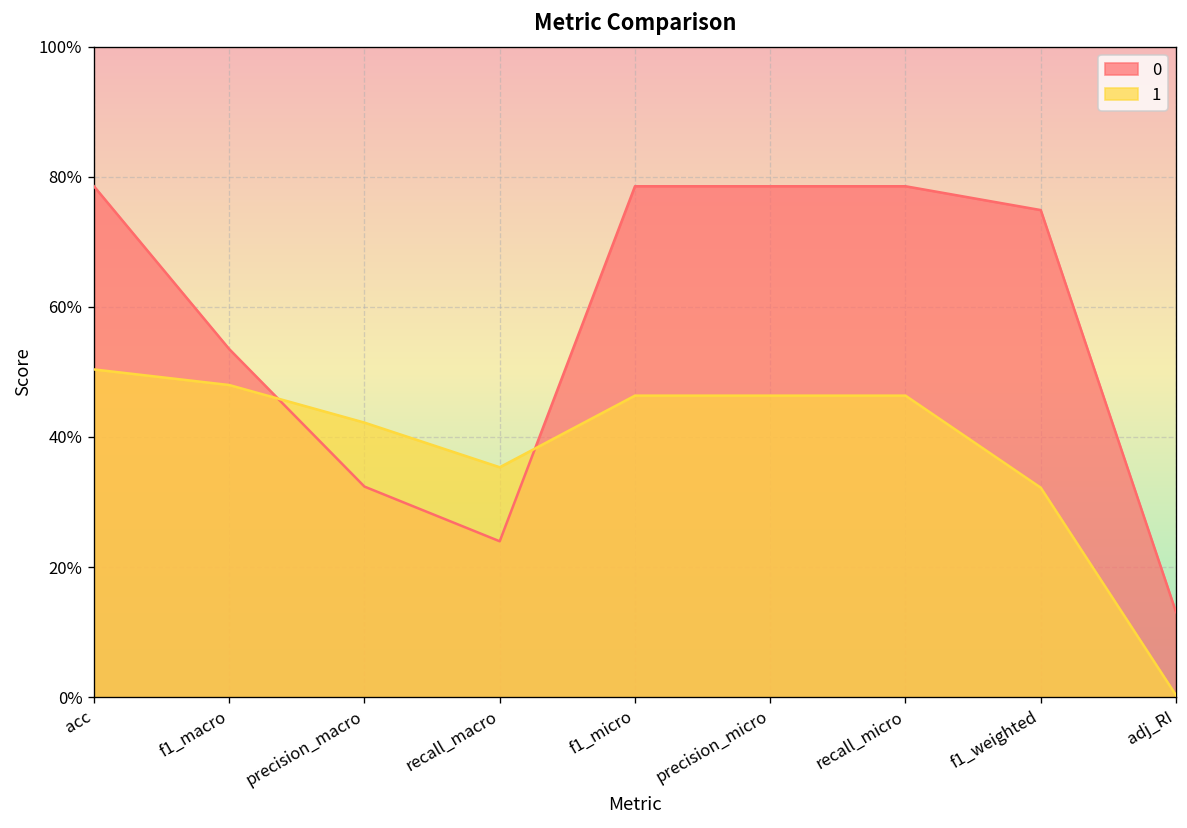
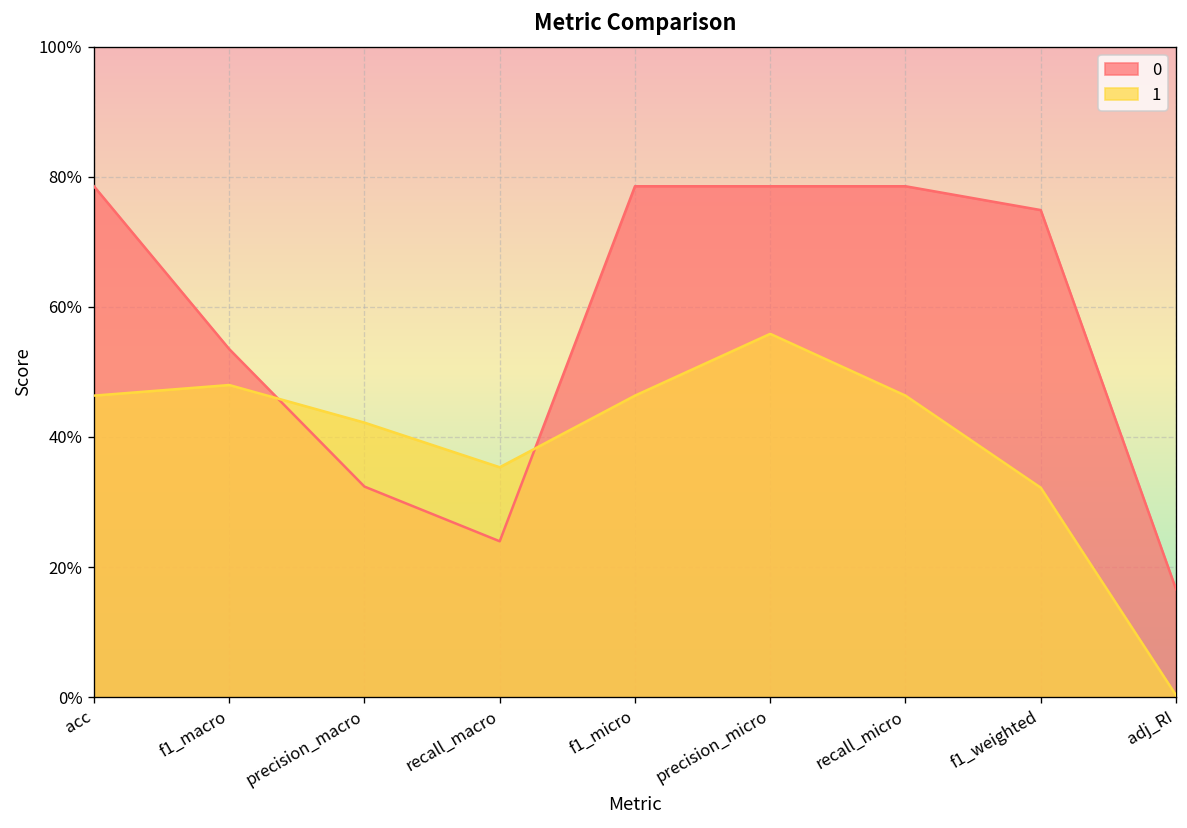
  {
    "0": {
      "acc": "79%",
      "f1_macro": "54%",
      "precision_macro": "32%",
      "recall_macro": "24%",
      "f1_micro": "79%",
      "precision_micro": "79%",
      "recall_micro": "79%",
      "f1_weighted": "75%",
-     "adj_RI": "13%"
+     "adj_RI": "17%"
    },
    "1": {
-     "acc": "50%",
+     "acc": "46%",
      "f1_macro": "48%",
      "precision_macro": "42%",
      "recall_macro": "35%",
      "f1_micro": "46%",
-     "precision_micro": "46%",
+     "precision_micro": "56%",
      "recall_micro": "46%",
      "f1_weighted": "32%",
      "adj_RI": "0%"
    }
  }
